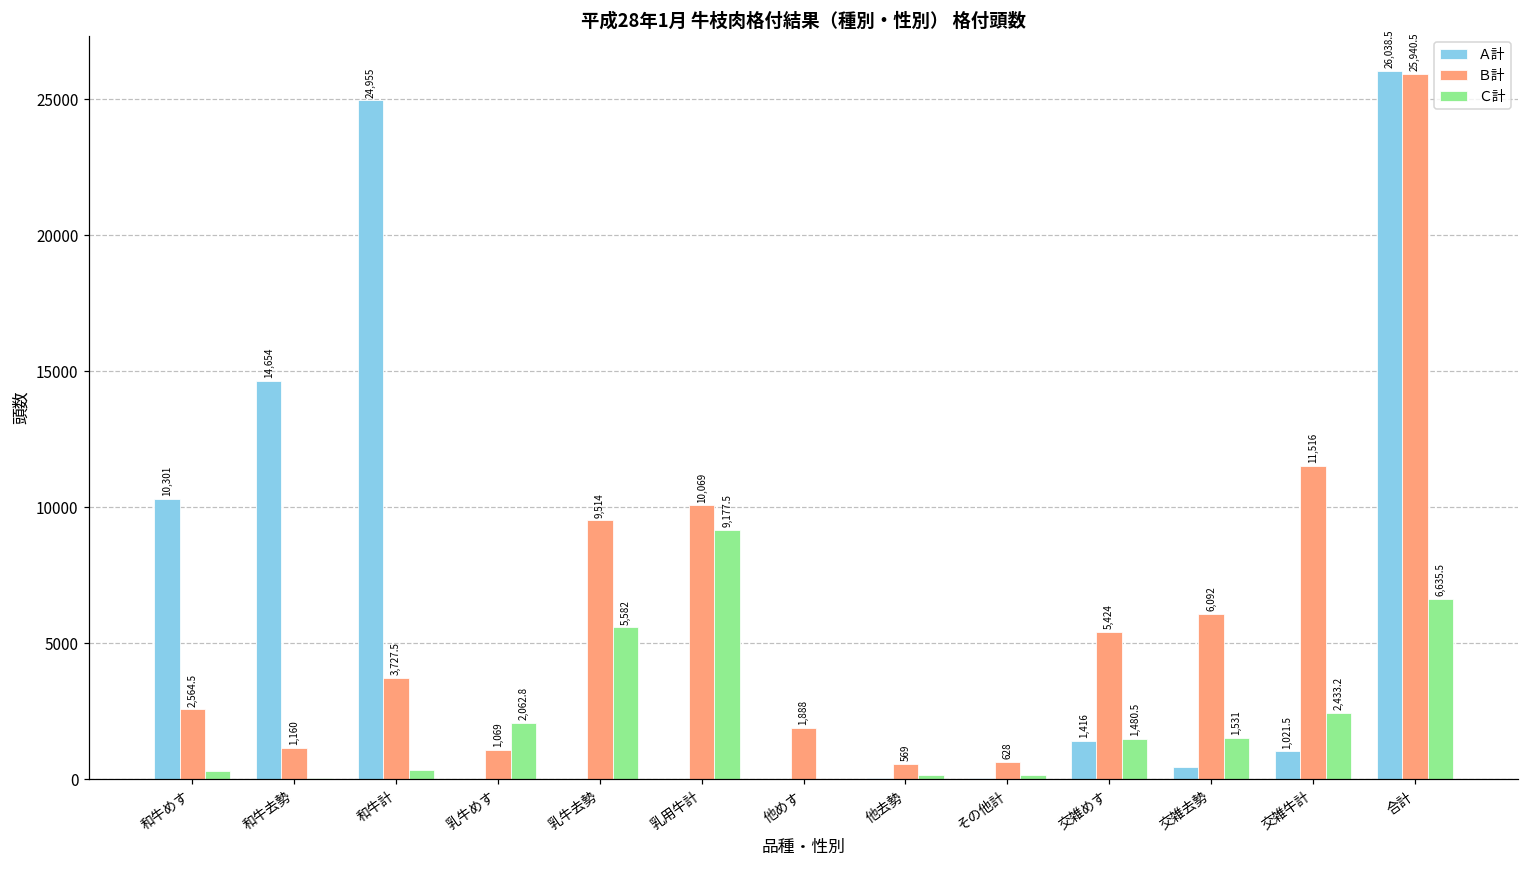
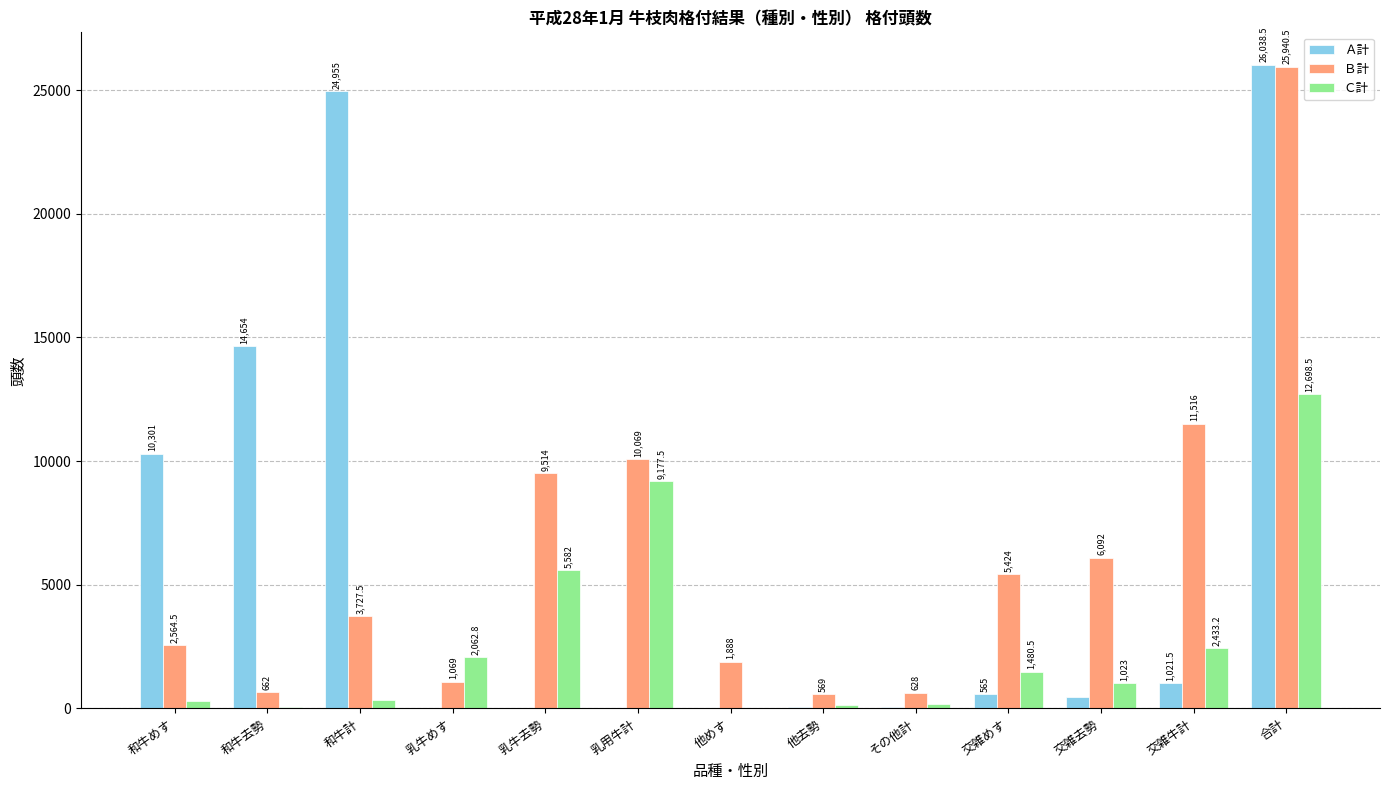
  {
    "Ａ計": {
      "和牛めす": "10,301",
      "和牛去勢": "14,654",
      "和牛計": "24,955",
-     "交雑めす": "1,416",
+     "交雑めす": "565",
      "交雑牛計": "1,021.5",
      "合計": "26,038.5"
    },
    "Ｂ計": {
      "和牛めす": "2,564.5",
-     "和牛去勢": "1,160",
+     "和牛去勢": "662",
      "和牛計": "3,727.5",
      "乳牛めす": "1,069",
      "乳牛去勢": "9,514",
      "乳用牛計": "10,069",
      "他めす": "1,888",
      "他去勢": "569",
      "その他計": "628",
      "交雑めす": "5,424",
      "交雑去勢": "6,092",
      "交雑牛計": "11,516",
      "合計": "25,940.5"
    },
    "Ｃ計": {
      "乳牛めす": "2,062.8",
      "乳牛去勢": "5,582",
      "乳用牛計": "9,177.5",
      "交雑めす": "1,480.5",
-     "交雑去勢": "1,531",
+     "交雑去勢": "1,023",
      "交雑牛計": "2,433.2",
-     "合計": "6,635.5"
+     "合計": "12,698.5"
    }
  }
